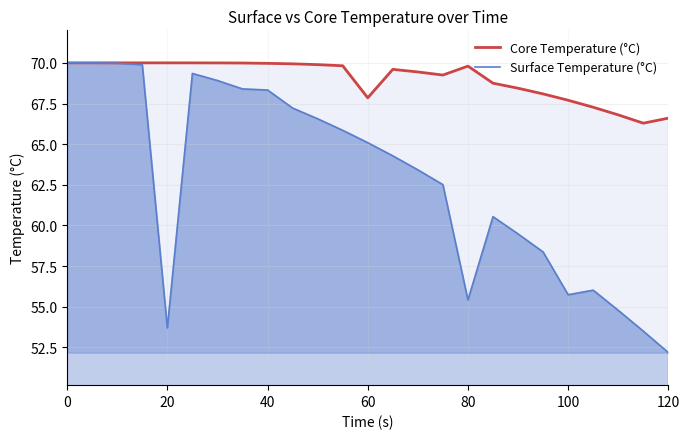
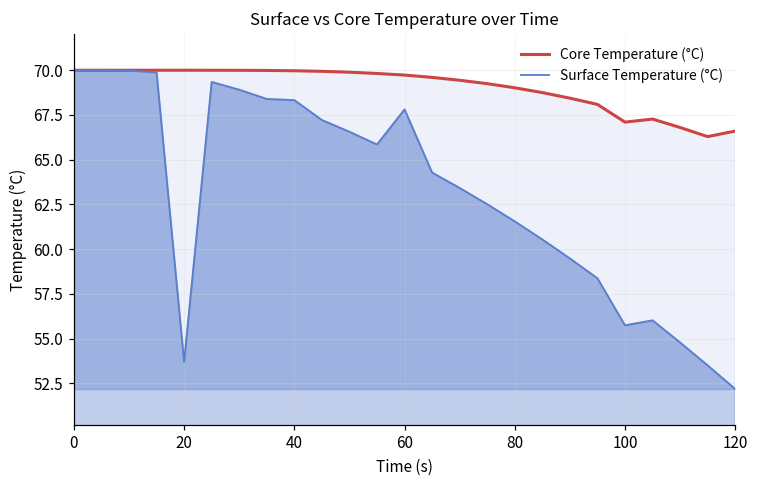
  {
    "Core Temperature (°C)": {
      "20": 70.0,
      "40": 70.0,
-     "60": 67.9,
-     "80": 69.8,
-     "100": 67.7,
+     "60": 69.7,
+     "80": 69.0,
+     "100": 67.1,
      "120": 66.6
    },
    "Surface Temperature (°C)": {
      "20": 53.7,
      "40": 68.3,
-     "60": 65.1,
-     "80": 55.4,
+     "60": 67.8,
+     "80": 61.6,
      "100": 55.7,
      "120": 52.2
    }
  }
